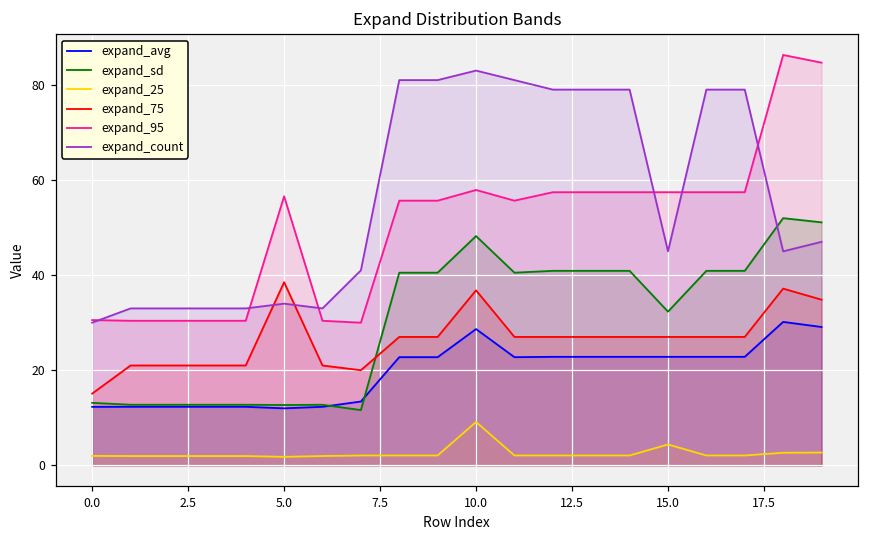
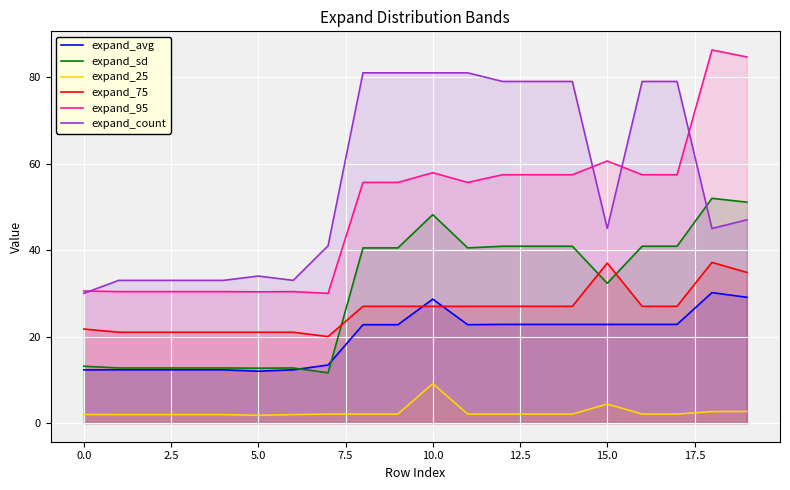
  {
    "expand_avg": {
      "0.0": 12,
      "5.0": 12,
      "10.0": 29,
      "15.0": 23
    },
    "expand_sd": {
      "0.0": 13,
      "5.0": 13,
      "10.0": 48,
      "15.0": 32
    },
    "expand_25": {
      "0.0": 2,
      "5.0": 2,
      "10.0": 9,
      "15.0": 4
    },
    "expand_75": {
-     "0.0": 15,
-     "5.0": 39,
-     "10.0": 37,
-     "15.0": 27
+     "0.0": 22,
+     "5.0": 21,
+     "10.0": 27,
+     "15.0": 37
    },
    "expand_95": {
-     "5.0": 57,
+     "5.0": 30,
      "10.0": 58,
-     "15.0": 57
+     "15.0": 61
    },
    "expand_count": {
      "5.0": 34,
-     "10.0": 83,
+     "10.0": 81,
      "15.0": 45
    }
  }
